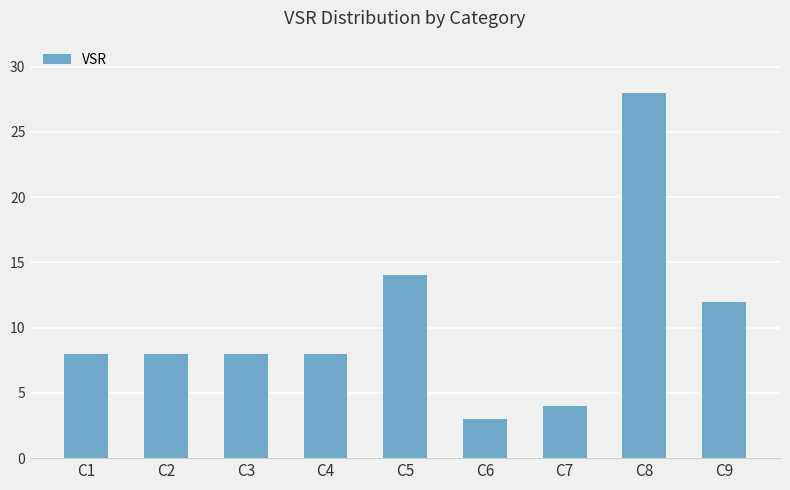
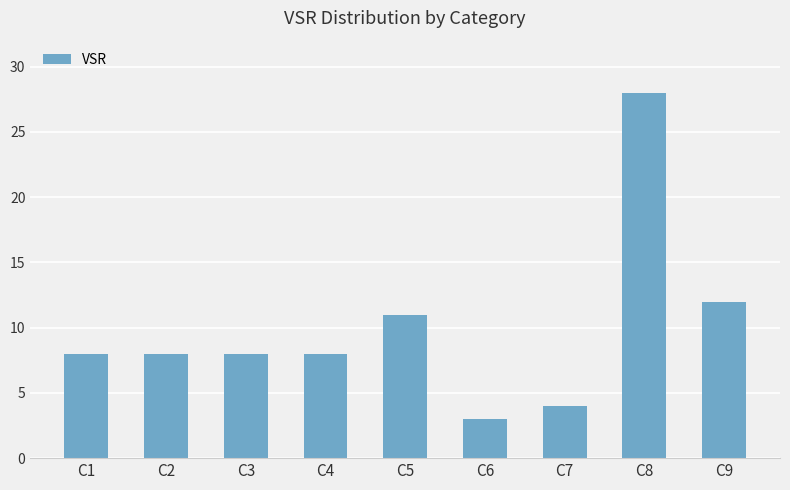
  {
    "C1": 8,
    "C2": 8,
    "C3": 8,
    "C4": 8,
-   "C5": 14,
+   "C5": 11,
    "C6": 3,
    "C7": 4,
    "C8": 28,
    "C9": 12
  }
